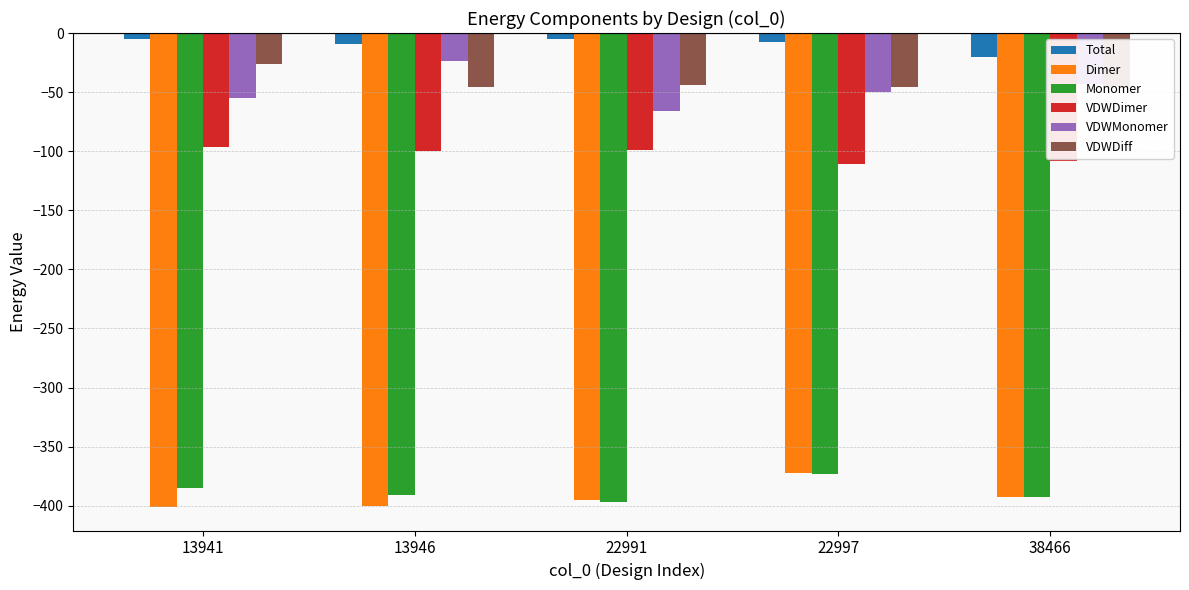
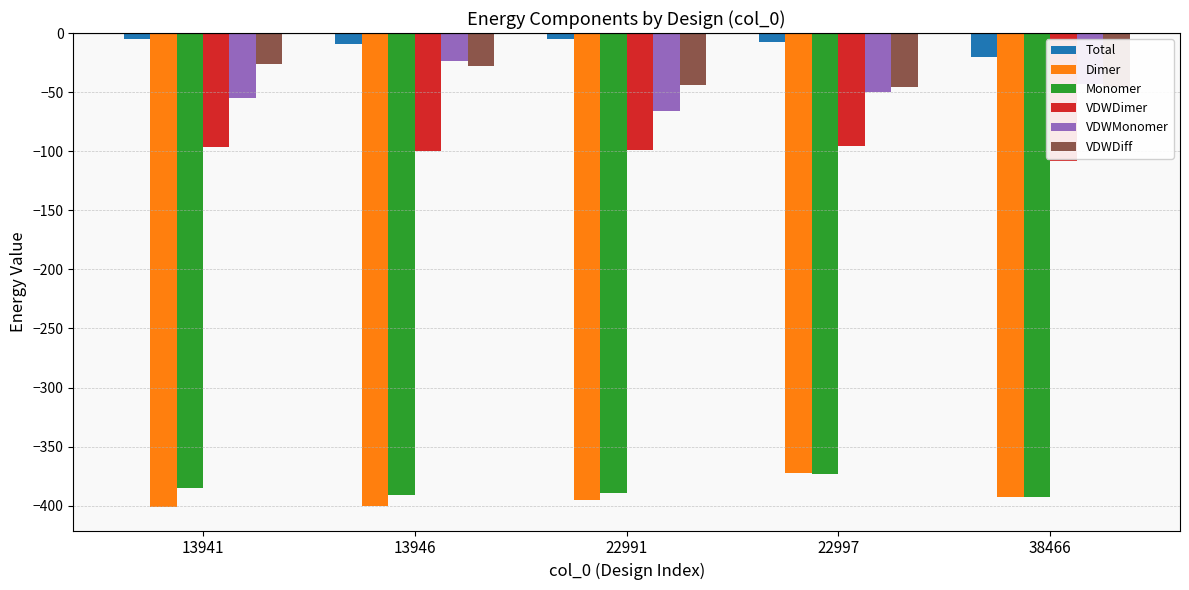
  {
    "Total": {
      "13941": -5,
      "13946": -10,
      "22991": -5,
      "22997": -8,
      "38466": -21
    },
    "Dimer": {
      "13941": -401,
      "13946": -400,
      "22991": -395,
      "22997": -372,
      "38466": -393
    },
    "Monomer": {
      "13941": -385,
      "13946": -391,
-     "22991": -397,
+     "22991": -390,
      "22997": -374,
      "38466": -392
    },
    "VDWDimer": {
      "13941": -96,
      "13946": -100,
      "22991": -99,
-     "22997": -111,
+     "22997": -96,
      "38466": -109
    },
    "VDWMonomer": {
      "13941": -55,
      "13946": -24,
      "22991": -66,
      "22997": -50
    },
    "VDWDiff": {
      "13941": -26,
-     "13946": -45,
+     "13946": -28,
      "22991": -44,
      "22997": -46
    }
  }
